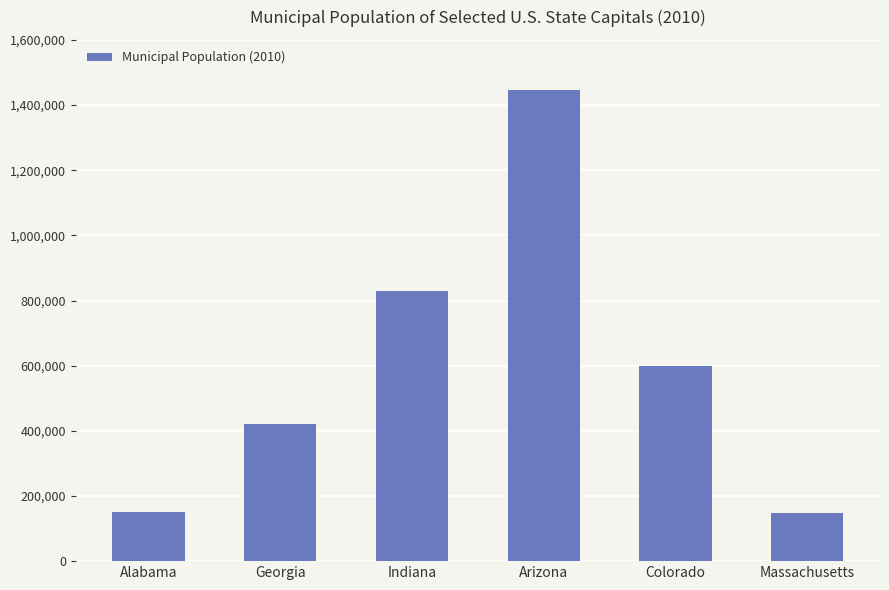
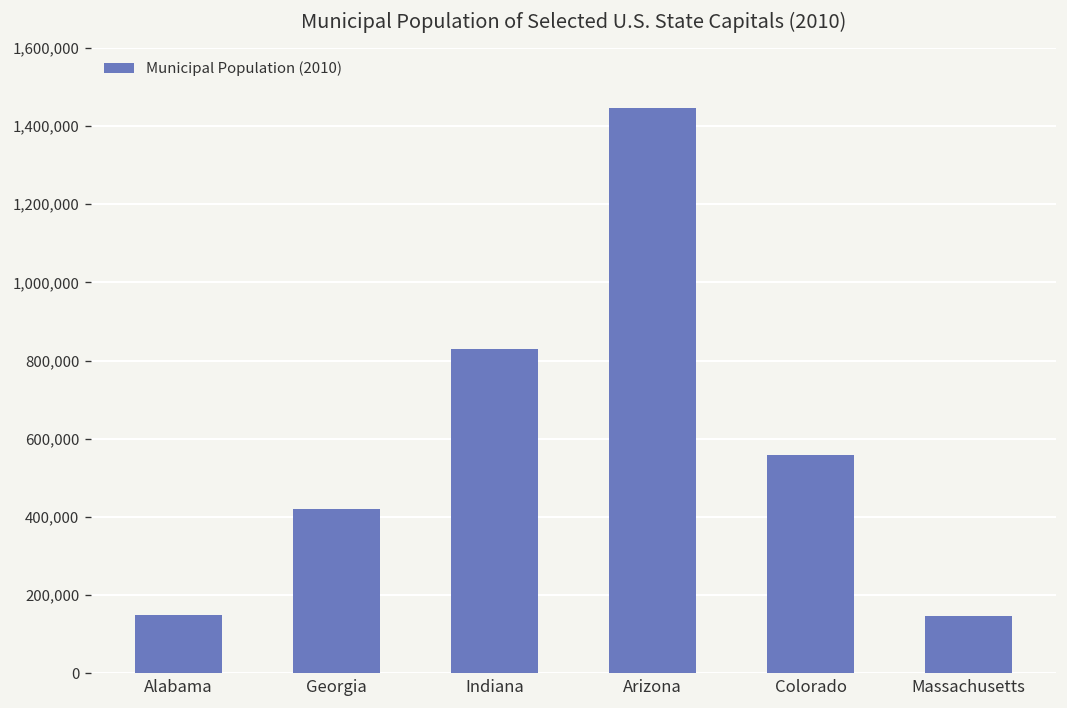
  {
    "Alabama": "150,000",
    "Georgia": "420,000",
    "Indiana": "830,000",
    "Arizona": "1,450,000",
-   "Colorado": "600,000",
+   "Colorado": "560,000",
    "Massachusetts": "150,000"
  }
